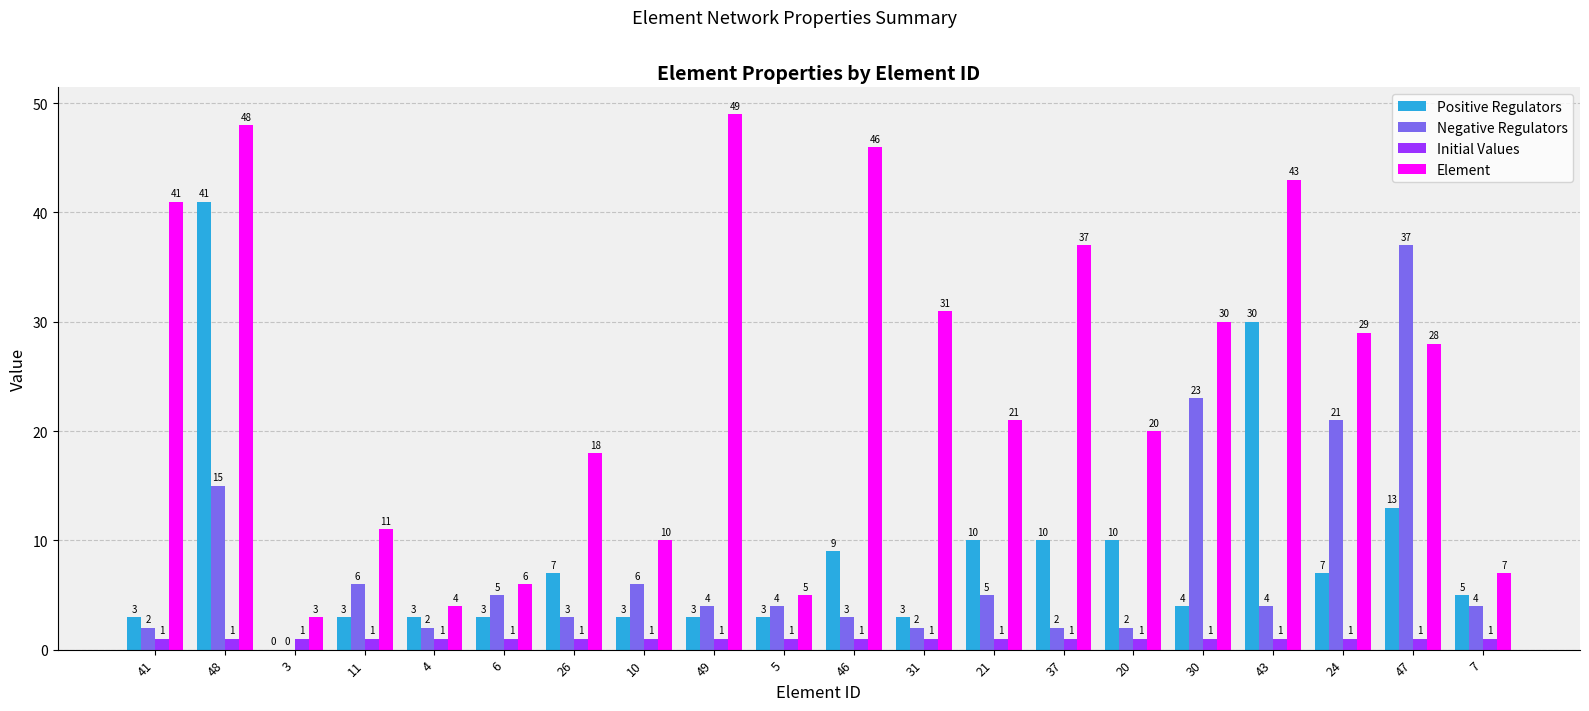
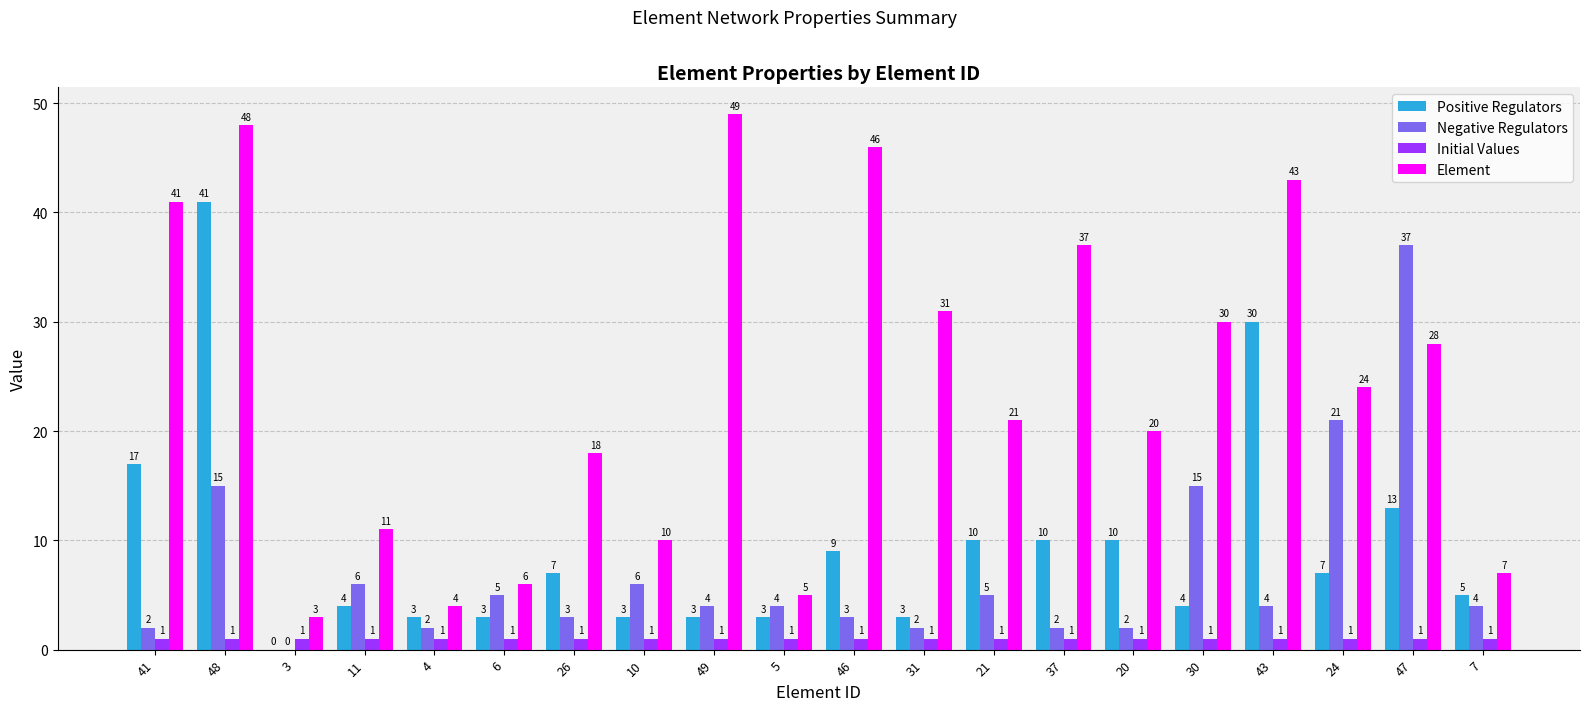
  {
    "Positive Regulators": {
-     "41": 3,
+     "41": 17,
      "48": 41,
      "3": 0,
-     "11": 3,
+     "11": 4,
      "4": 3,
      "6": 3,
      "26": 7,
      "10": 3,
      "49": 3,
      "5": 3,
      "46": 9,
      "31": 3,
      "21": 10,
      "37": 10,
      "20": 10,
      "30": 4,
      "43": 30,
      "24": 7,
      "47": 13,
      "7": 5
    },
    "Negative Regulators": {
      "41": 2,
      "48": 15,
      "3": 0,
      "11": 6,
      "4": 2,
      "6": 5,
      "26": 3,
      "10": 6,
      "49": 4,
      "5": 4,
      "46": 3,
      "31": 2,
      "21": 5,
      "37": 2,
      "20": 2,
-     "30": 23,
+     "30": 15,
      "43": 4,
      "24": 21,
      "47": 37,
      "7": 4
    },
    "Initial Values": {
      "41": 1,
      "48": 1,
      "3": 1,
      "11": 1,
      "4": 1,
      "6": 1,
      "26": 1,
      "10": 1,
      "49": 1,
      "5": 1,
      "46": 1,
      "31": 1,
      "21": 1,
      "37": 1,
      "20": 1,
      "30": 1,
      "43": 1,
      "24": 1,
      "47": 1,
      "7": 1
    },
    "Element": {
      "41": 41,
      "48": 48,
      "3": 3,
      "11": 11,
      "4": 4,
      "6": 6,
      "26": 18,
      "10": 10,
      "49": 49,
      "5": 5,
      "46": 46,
      "31": 31,
      "21": 21,
      "37": 37,
      "20": 20,
      "30": 30,
      "43": 43,
-     "24": 29,
+     "24": 24,
      "47": 28,
      "7": 7
    }
  }
